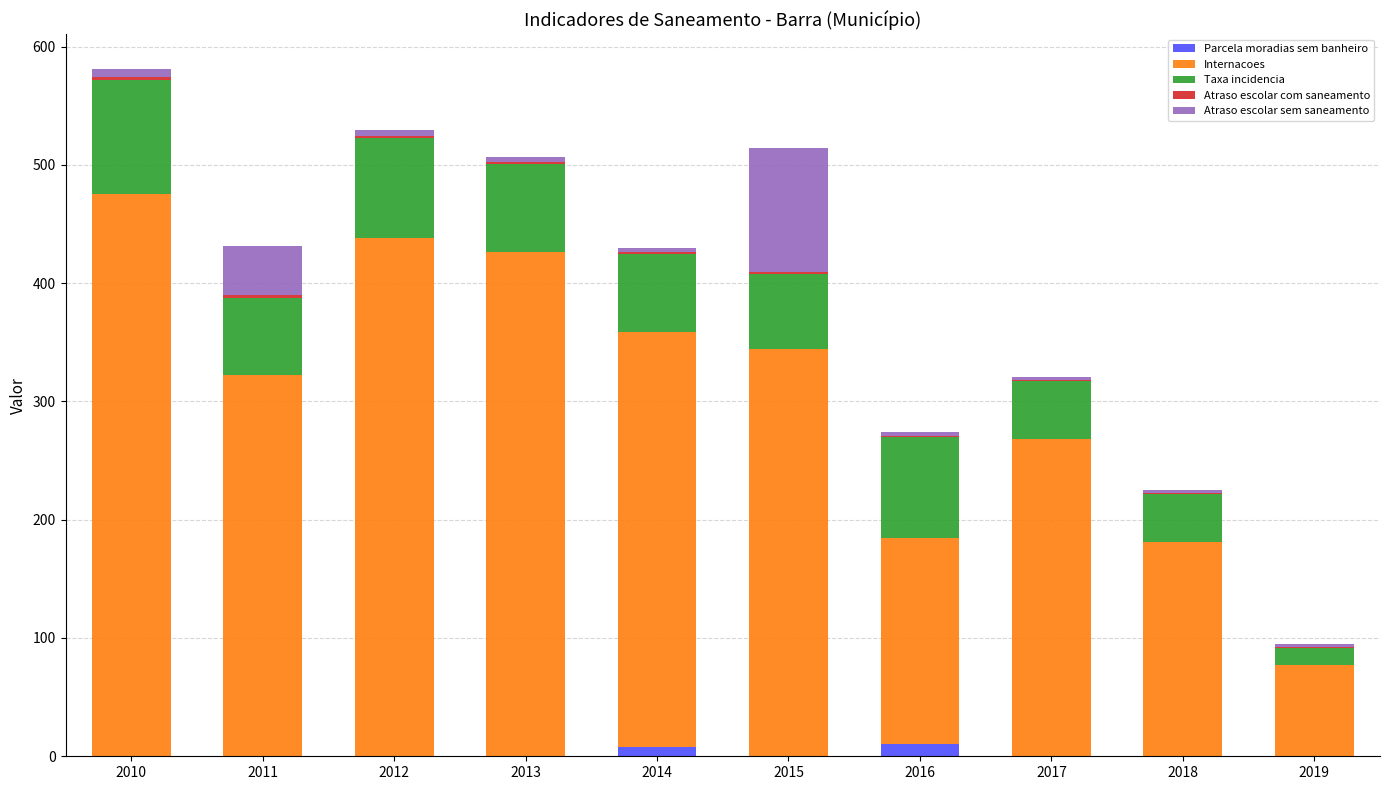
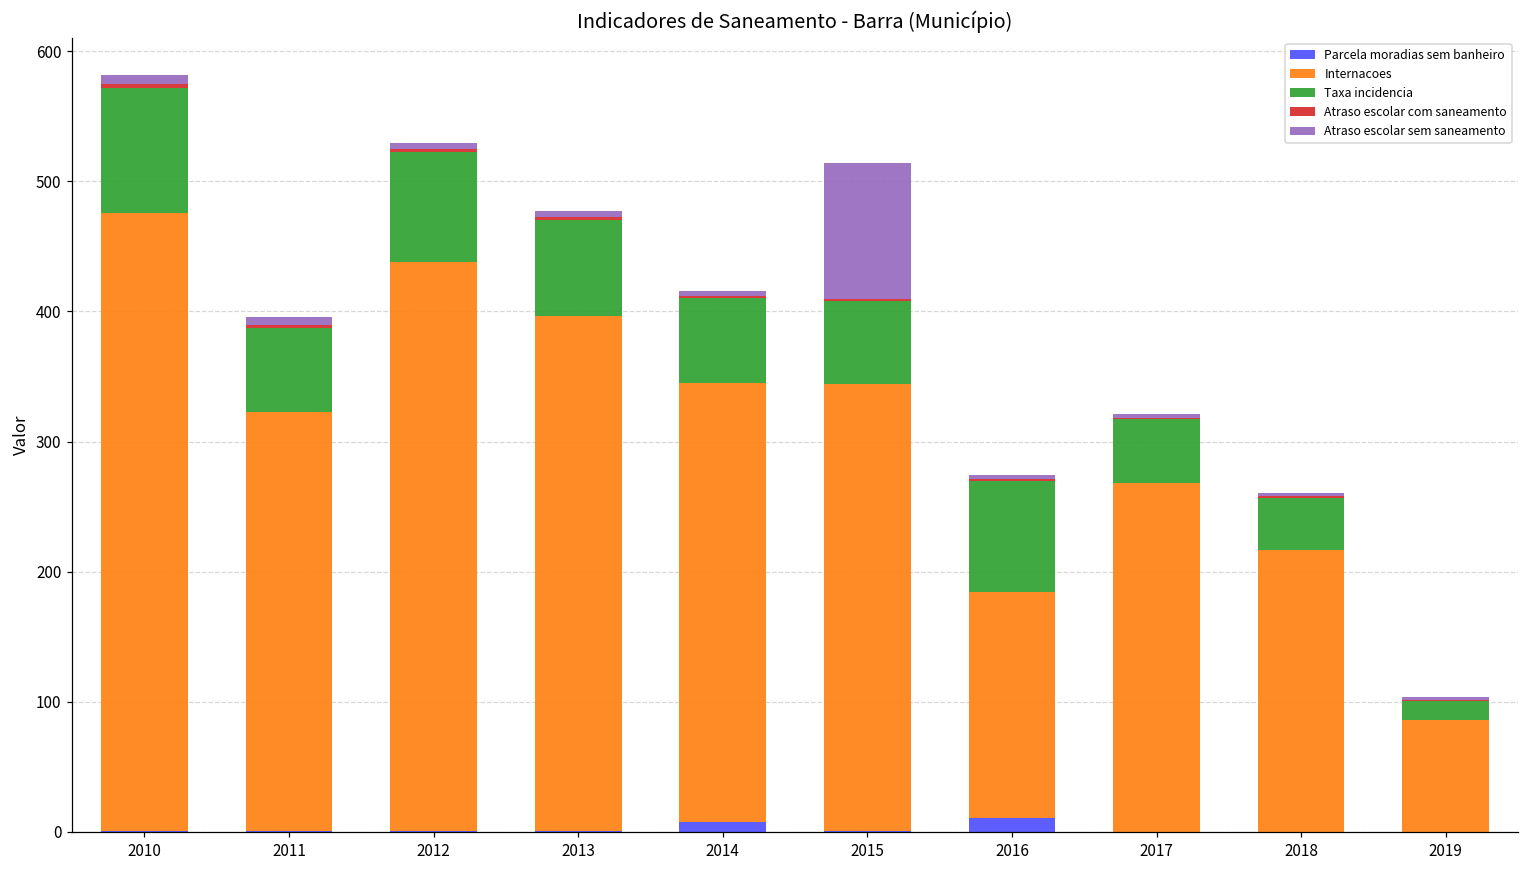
  {
    "Parcela moradias sem banheiro": {
      "2014": 8,
      "2016": 11
    },
    "Internacoes": {
      "2010": 475,
      "2011": 322,
      "2012": 438,
-     "2013": 426,
-     "2014": 351,
+     "2013": 396,
+     "2014": 337,
      "2015": 344,
      "2016": 174,
      "2017": 268,
-     "2018": 181,
-     "2019": 77
+     "2018": 216,
+     "2019": 86
    },
    "Taxa incidencia": {
      "2010": 96,
      "2011": 65,
      "2012": 84,
      "2013": 74,
      "2014": 65,
      "2015": 63,
      "2016": 85,
      "2017": 49,
      "2018": 41,
      "2019": 14
    },
    "Atraso escolar com saneamento": {
      "2010": 3,
      "2011": 3,
      "2012": 2
    },
    "Atraso escolar sem saneamento": {
      "2010": 7,
-     "2011": 42,
+     "2011": 6,
      "2012": 5,
      "2013": 4,
      "2014": 4,
      "2015": 104,
      "2016": 3,
      "2017": 3,
      "2018": 2,
      "2019": 2
    }
  }
